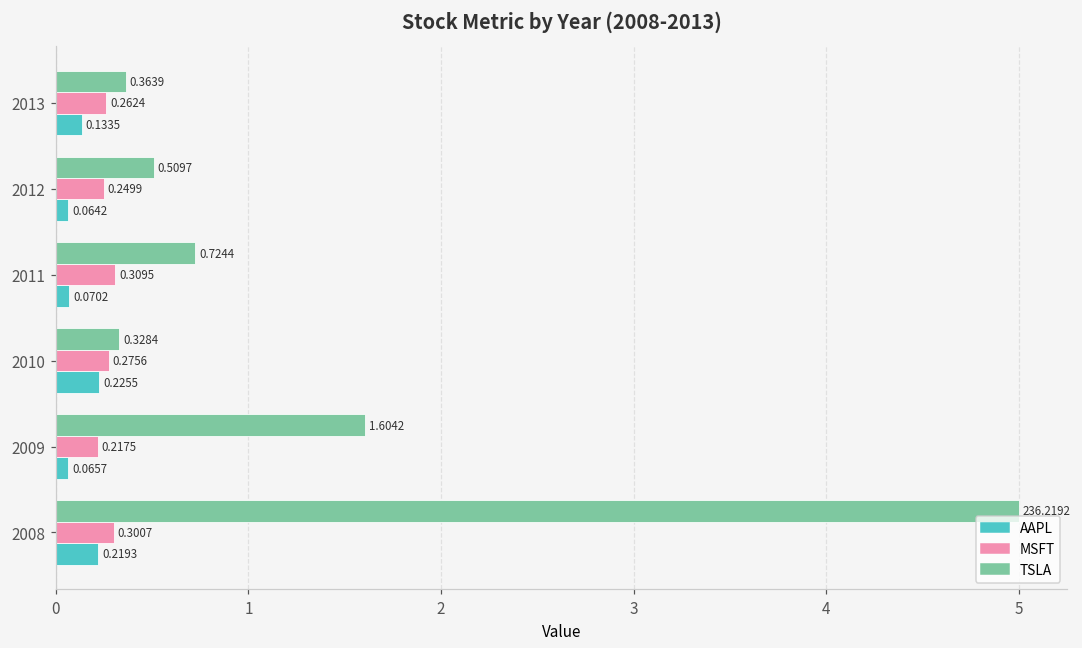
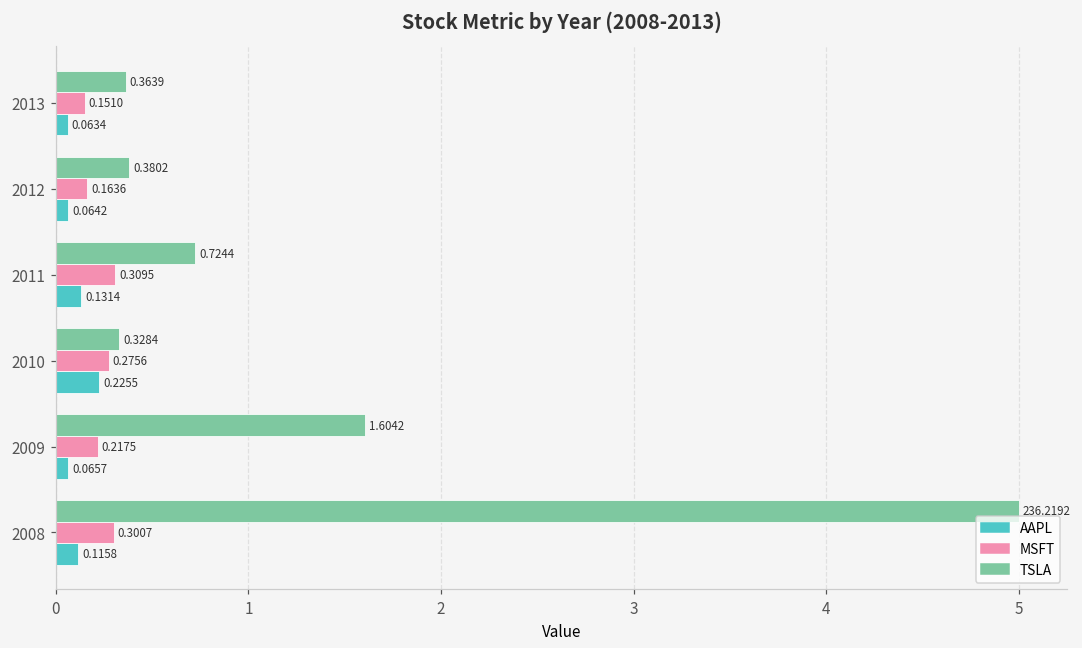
  {
    "AAPL": {
-     "2013": 0.1335,
+     "2013": 0.0634,
      "2012": 0.0642,
-     "2011": 0.0702,
+     "2011": 0.1314,
      "2010": 0.2255,
      "2009": 0.0657,
-     "2008": 0.2193
+     "2008": 0.1158
    },
    "MSFT": {
-     "2013": 0.2624,
-     "2012": 0.2499,
+     "2013": 0.1510,
+     "2012": 0.1636,
      "2011": 0.3095,
      "2010": 0.2756,
      "2009": 0.2175,
      "2008": 0.3007
    },
    "TSLA": {
      "2013": 0.3639,
-     "2012": 0.5097,
+     "2012": 0.3802,
      "2011": 0.7244,
      "2010": 0.3284,
      "2009": 1.6042
    }
  }
